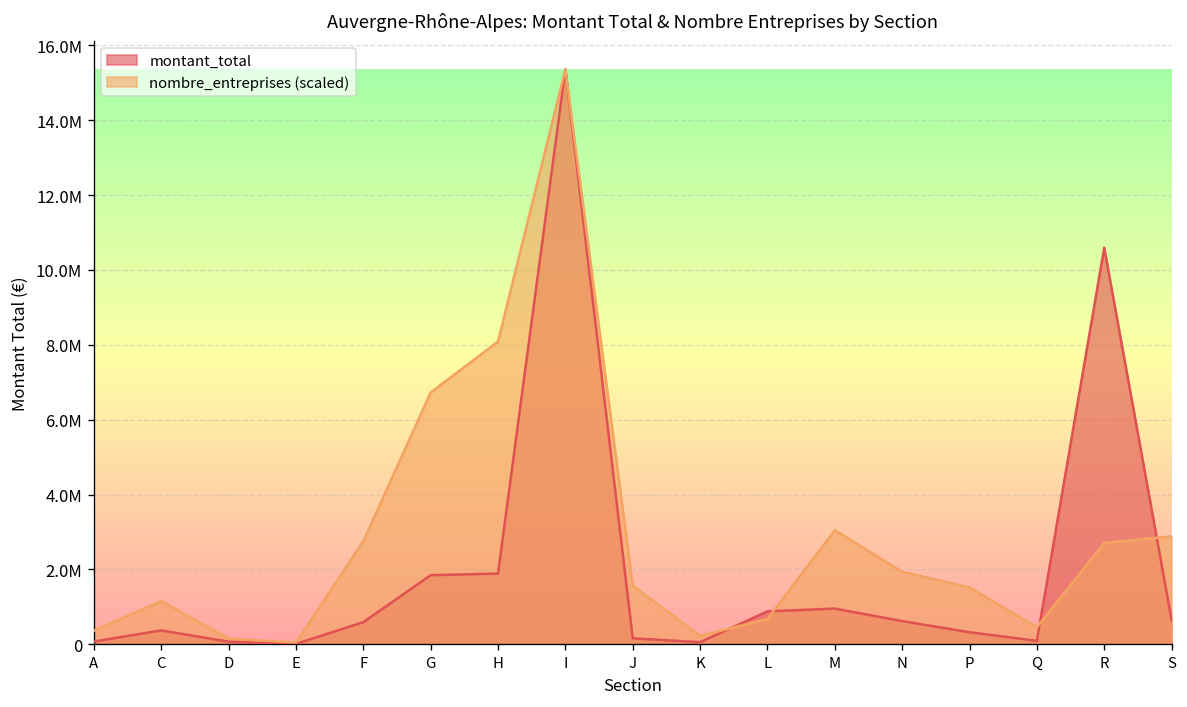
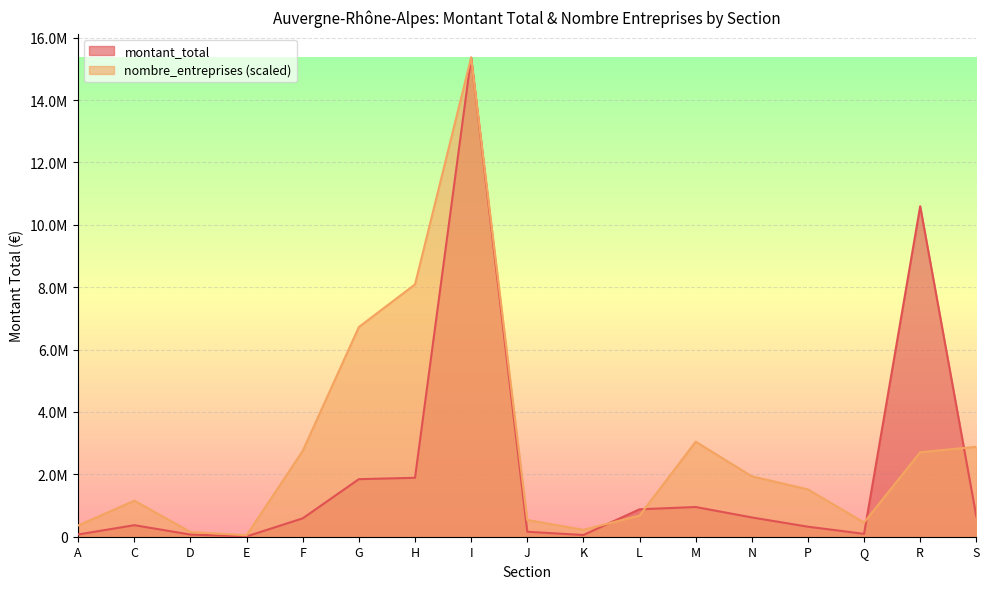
  {
    "montant_total": {
      "A": 100000,
      "C": 400000,
      "D": 100000,
      "F": 600000,
      "G": 1800000,
      "H": 1900000,
      "J": 200000,
      "K": 100000,
      "L": 900000,
      "M": 1000000,
      "N": 600000,
      "P": 300000,
      "Q": 100000,
      "R": 10600000,
      "S": 700000
    },
    "nombre_entreprises (scaled)": {
      "A": 400000,
      "C": 1200000,
      "D": 200000,
      "F": 2800000,
      "G": 6700000,
      "H": 8100000,
-     "J": 1600000,
+     "J": 500000,
      "K": 200000,
      "L": 700000,
      "M": 3000000,
      "N": 1900000,
      "P": 1500000,
      "Q": 500000,
      "R": 2700000,
      "S": 2900000
    }
  }
